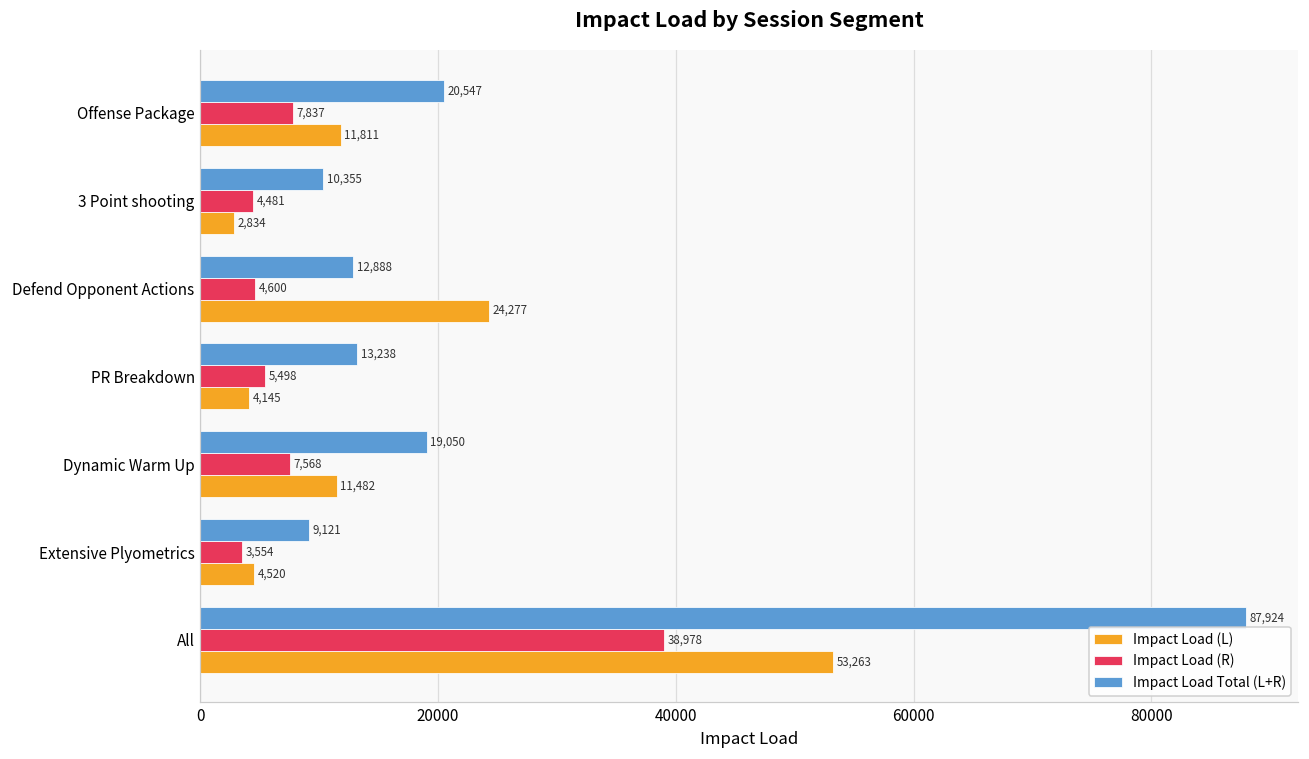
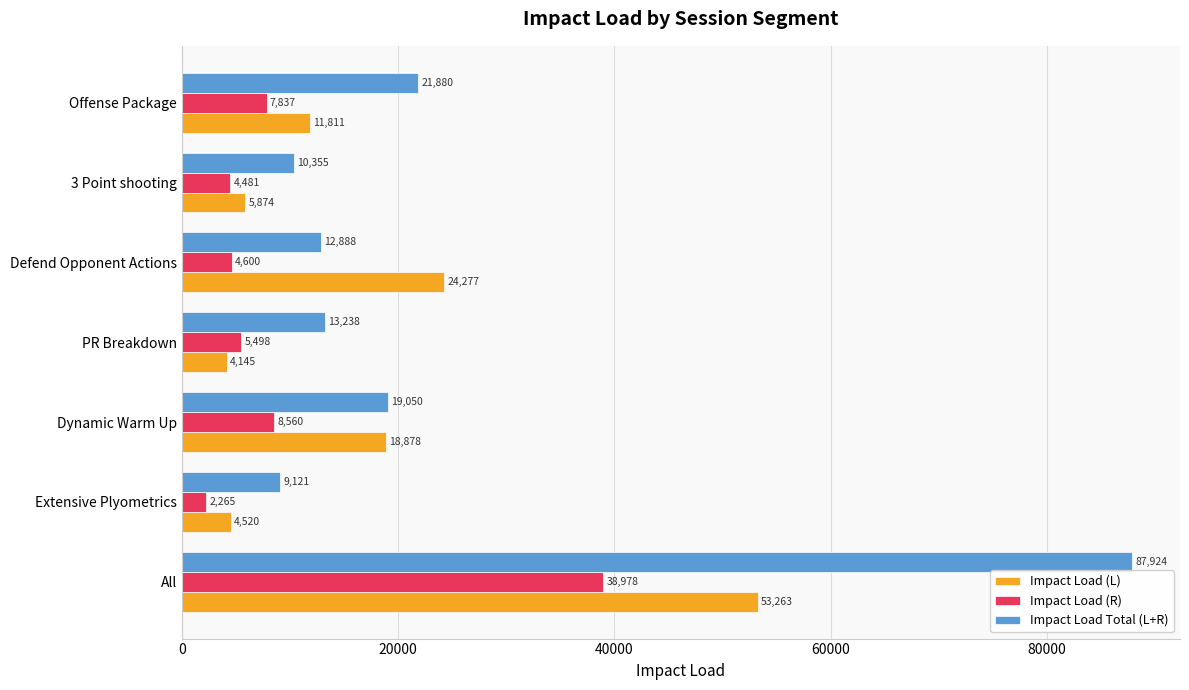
  {
    "Impact Load (L)": {
      "Offense Package": "11,811",
-     "3 Point shooting": "2,834",
+     "3 Point shooting": "5,874",
      "Defend Opponent Actions": "24,277",
      "PR Breakdown": "4,145",
-     "Dynamic Warm Up": "11,482",
+     "Dynamic Warm Up": "18,878",
      "Extensive Plyometrics": "4,520",
      "All": "53,263"
    },
    "Impact Load (R)": {
      "Offense Package": "7,837",
      "3 Point shooting": "4,481",
      "Defend Opponent Actions": "4,600",
      "PR Breakdown": "5,498",
-     "Dynamic Warm Up": "7,568",
-     "Extensive Plyometrics": "3,554",
+     "Dynamic Warm Up": "8,560",
+     "Extensive Plyometrics": "2,265",
      "All": "38,978"
    },
    "Impact Load Total (L+R)": {
-     "Offense Package": "20,547",
+     "Offense Package": "21,880",
      "3 Point shooting": "10,355",
      "Defend Opponent Actions": "12,888",
      "PR Breakdown": "13,238",
      "Dynamic Warm Up": "19,050",
      "Extensive Plyometrics": "9,121",
      "All": "87,924"
    }
  }
